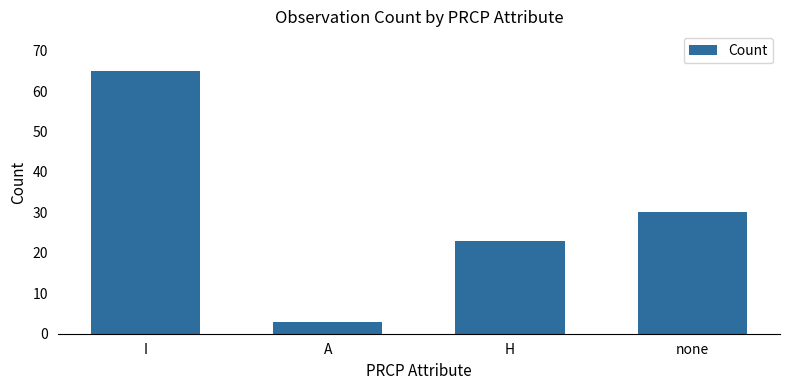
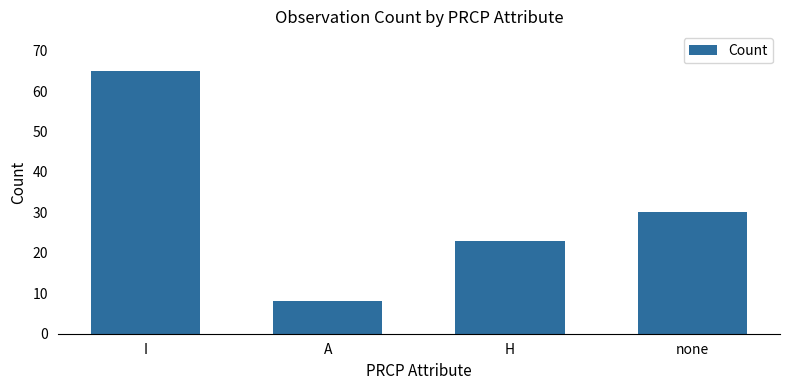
  {
    "I": 65,
-   "A": 3,
+   "A": 8,
    "H": 23,
    "none": 30
  }
